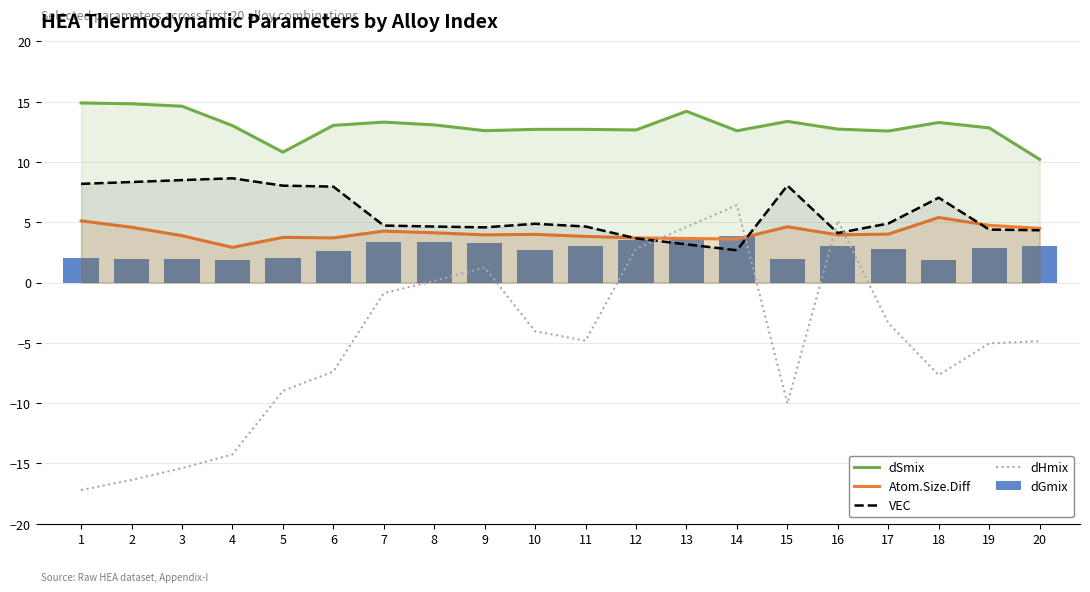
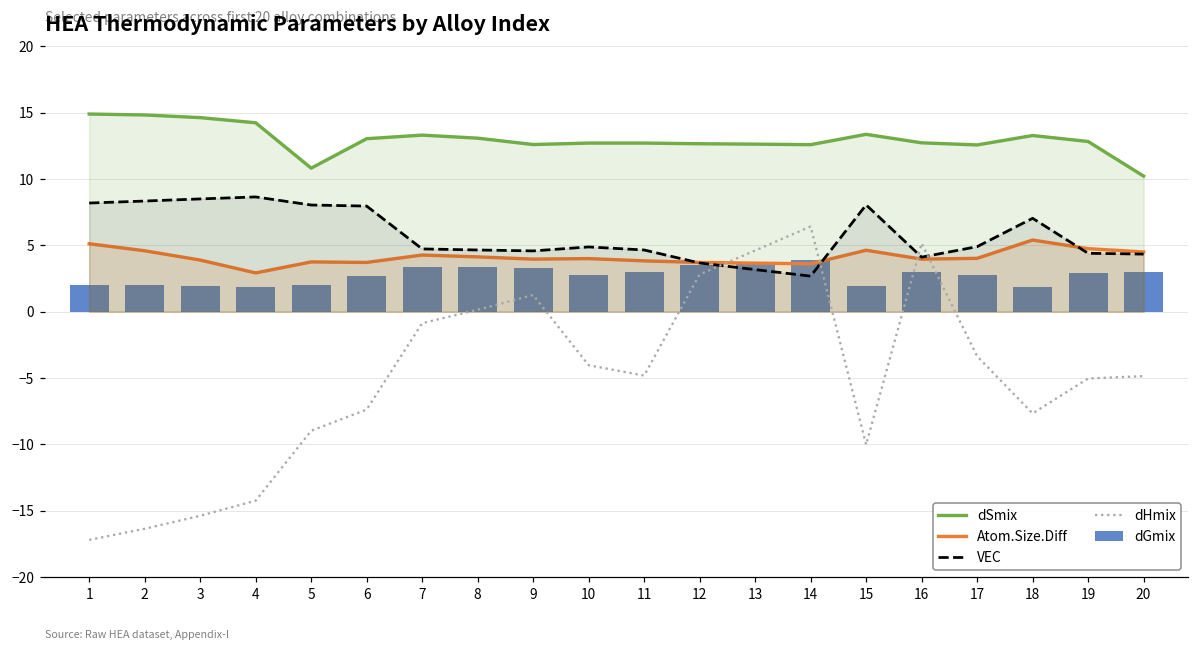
  {
    "dGmix": {
      "1": 2.0,
      "2": 2.0,
      "3": 1.9,
      "4": 1.9,
      "5": 2.0,
      "6": 2.7,
      "7": 3.4,
      "8": 3.3,
      "9": 3.3,
      "10": 2.7,
      "11": 3.0,
      "12": 3.5,
      "13": 3.7,
      "14": 3.9,
      "15": 2.0,
      "16": 3.0,
      "17": 2.8,
      "18": 1.9,
      "19": 2.9,
      "20": 3.0
    },
    "dSmix": {
      "1": 14.9,
      "2": 14.8,
      "3": 14.6,
-     "4": 13.0,
+     "4": 14.2,
      "5": 10.8,
      "6": 13.0,
      "7": 13.3,
      "8": 13.1,
      "9": 12.6,
      "10": 12.7,
      "11": 12.7,
      "12": 12.7,
-     "13": 14.2,
+     "13": 12.6,
      "14": 12.6,
      "15": 13.4,
      "16": 12.7,
      "17": 12.6,
      "18": 13.3,
      "19": 12.8,
      "20": 10.2
    },
    "Atom.Size.Diff": {
      "1": 5.1,
      "2": 4.6,
      "3": 3.9,
      "4": 2.9,
      "5": 3.8,
      "6": 3.7,
      "7": 4.3,
      "8": 4.1,
      "9": 4.0,
      "10": 4.0,
      "11": 3.8,
      "13": 3.7,
      "14": 3.6,
      "15": 4.6,
      "17": 4.0,
      "18": 5.4,
      "19": 4.8
    },
    "VEC": {
      "1": 8.2,
      "2": 8.3,
      "3": 8.5,
      "4": 8.7,
      "5": 8.0,
      "6": 8.0,
      "7": 4.7,
      "8": 4.7,
      "9": 4.6,
      "10": 4.9,
      "11": 4.7,
      "13": 3.2,
      "14": 2.7,
      "15": 8.1,
      "17": 4.9,
      "18": 7.0,
      "19": 4.4
    },
    "dHmix": {
      "1": -17.2,
      "2": -16.4,
      "3": -15.4,
      "4": -14.3,
      "5": -9.0,
      "6": -7.4,
      "7": -0.9,
      "8": 0.1,
      "9": 1.3,
      "10": -4.0,
      "11": -4.8,
      "12": 2.8,
      "13": 4.6,
      "14": 6.4,
      "15": -10.0,
      "16": 5.2,
      "17": -3.4,
      "18": -7.7,
      "19": -5.0,
      "20": -4.9
    }
  }
